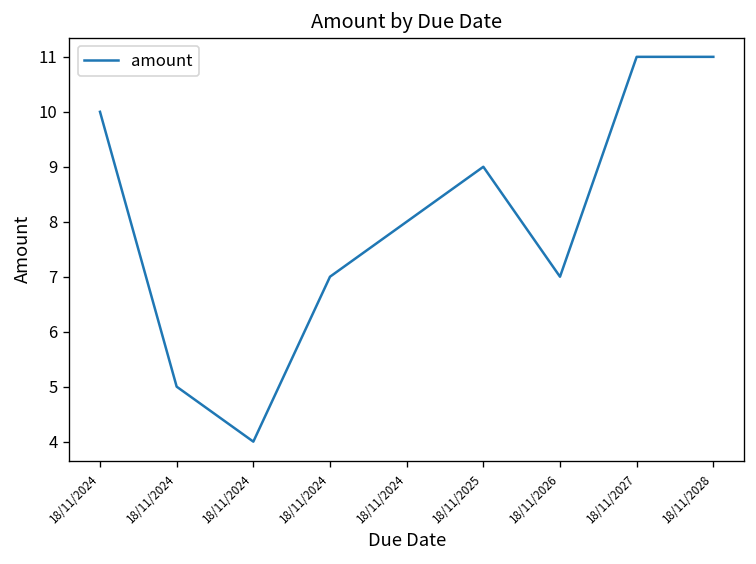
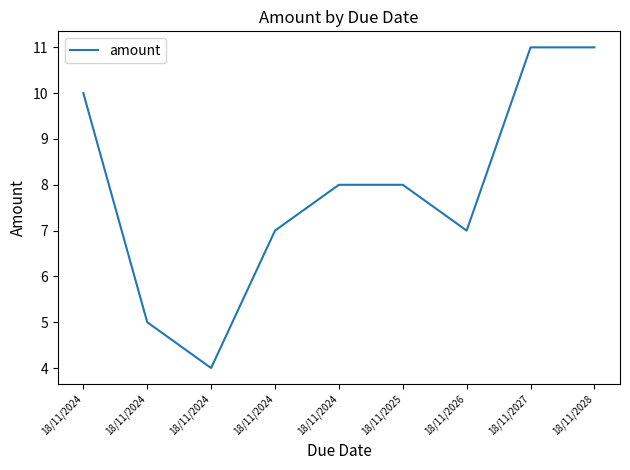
  {
-   "18/11/2025": 9,
+   "18/11/2025": 8,
    "18/11/2026": 7,
    "18/11/2027": 11,
    "18/11/2028": 11
  }
